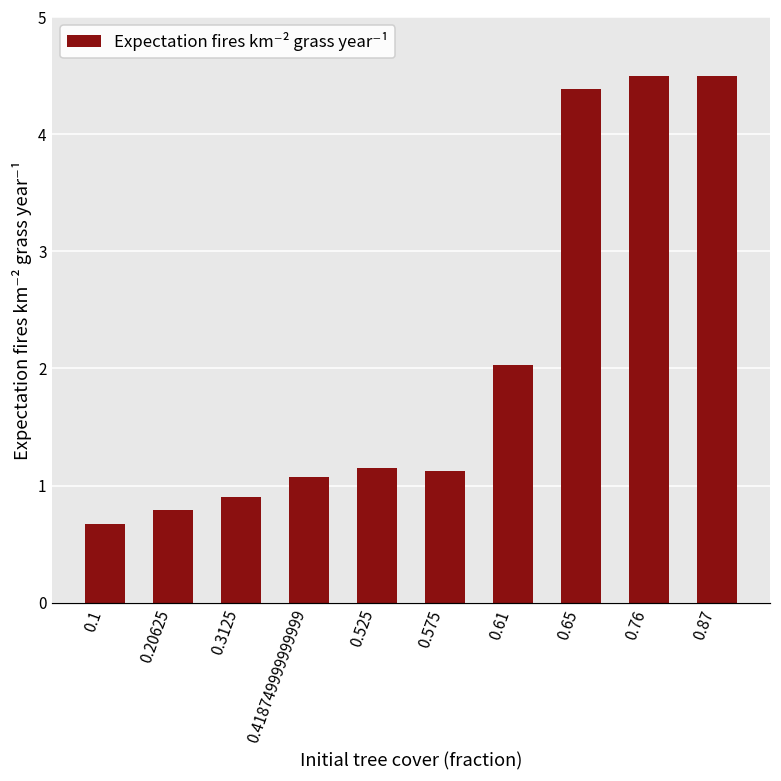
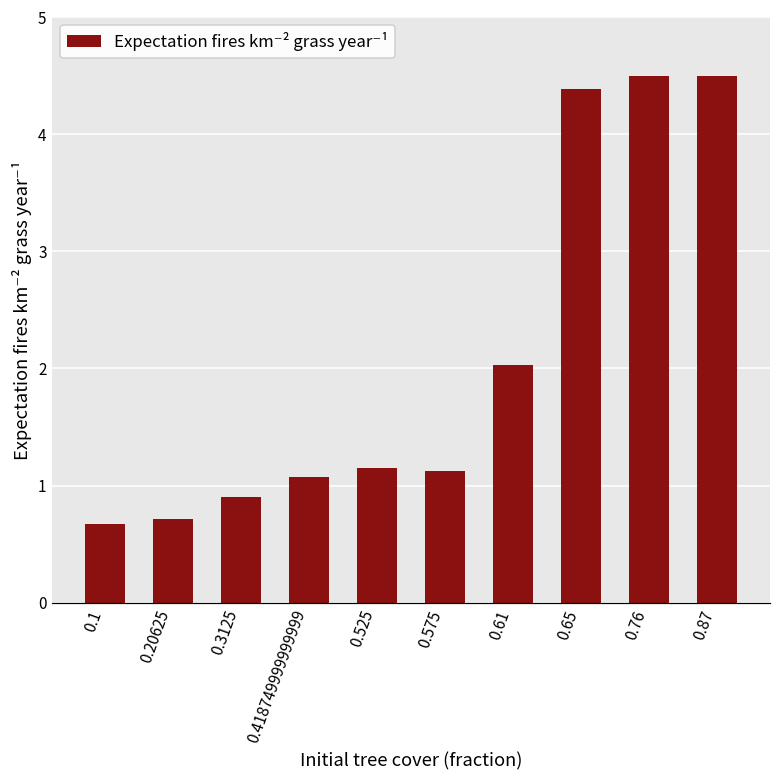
  {
    "0.1": 0.68,
-   "0.20625": 0.79,
+   "0.20625": 0.71,
    "0.3125": 0.91,
    "0.418749999999999": 1.07,
    "0.525": 1.15,
    "0.575": 1.12,
    "0.61": 2.03,
    "0.65": 4.39,
    "0.76": 4.50,
    "0.87": 4.50
  }
